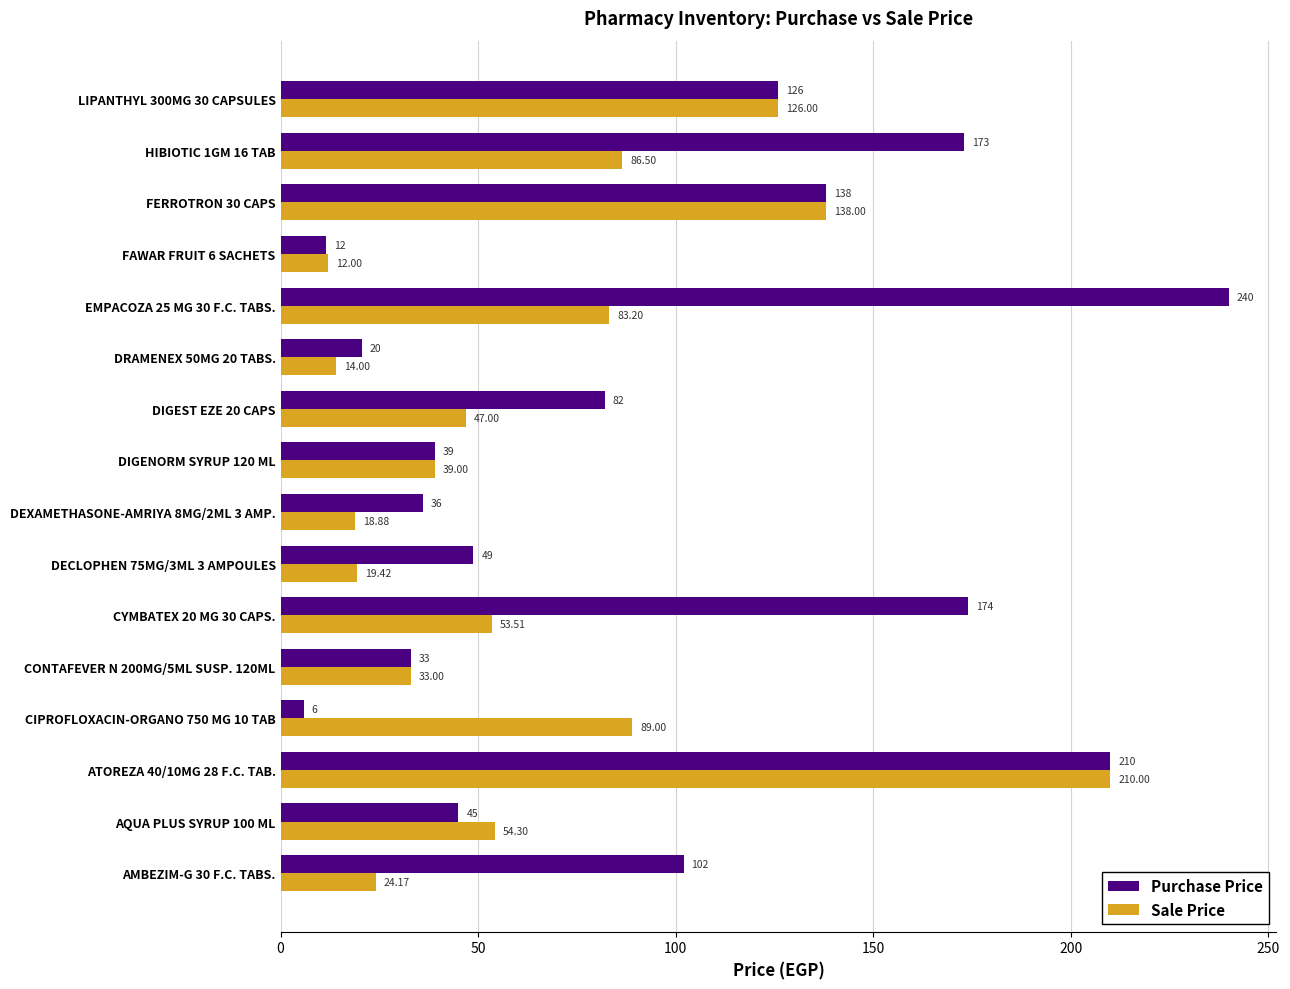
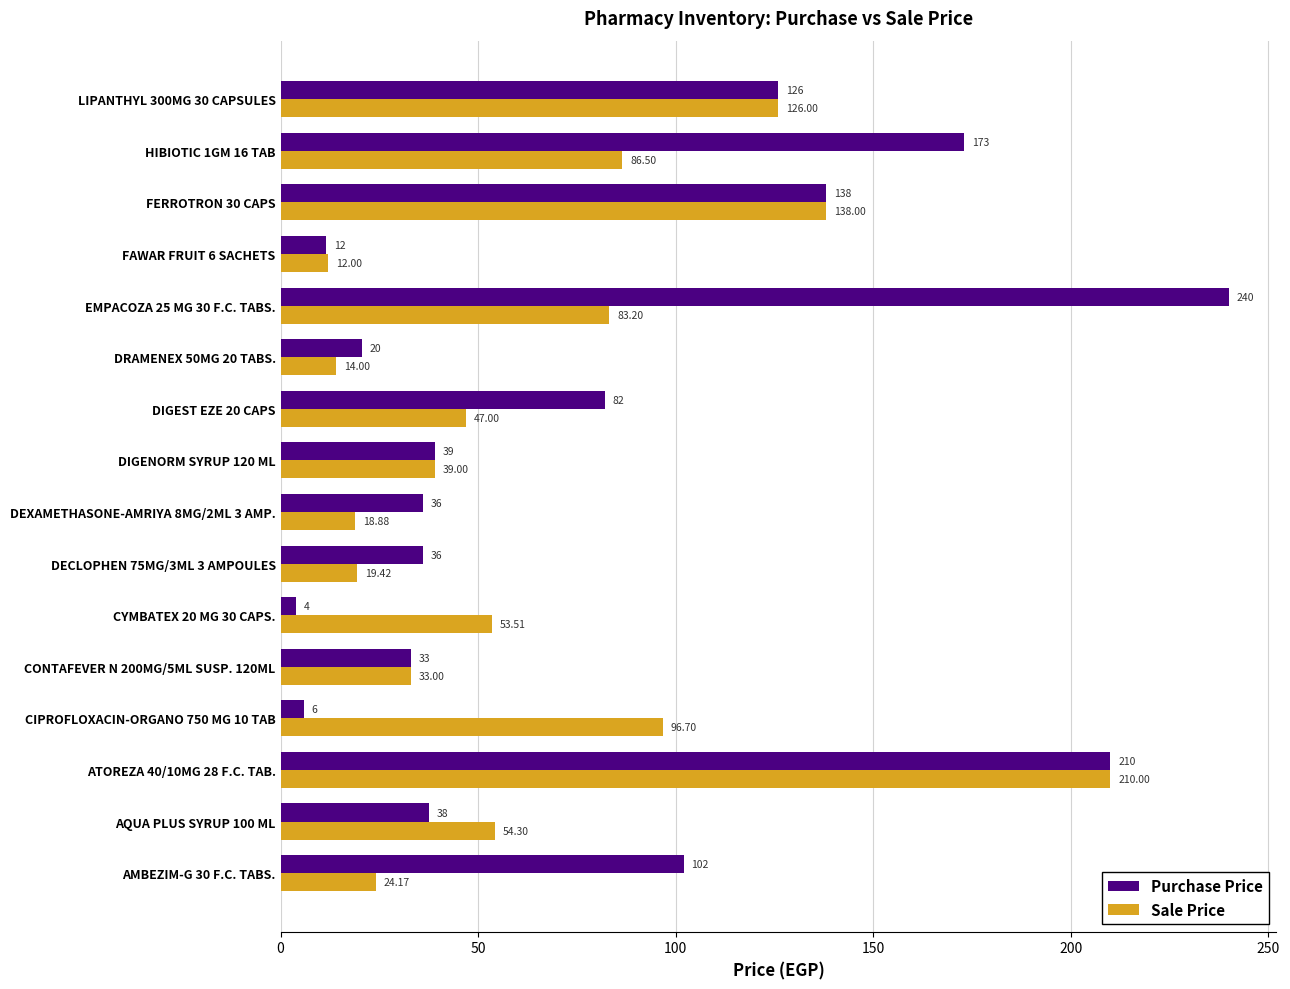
  {
    "Purchase Price": {
      "LIPANTHYL 300MG 30 CAPSULES": 126,
      "HIBIOTIC 1GM 16 TAB": 173,
      "FERROTRON 30 CAPS": 138,
      "FAWAR FRUIT 6 SACHETS": 12,
      "EMPACOZA 25 MG 30 F.C. TABS.": 240,
      "DRAMENEX 50MG 20 TABS.": 20,
      "DIGEST EZE 20 CAPS": 82,
      "DIGENORM SYRUP 120 ML": 39,
      "DEXAMETHASONE-AMRIYA 8MG/2ML 3 AMP.": 36,
-     "DECLOPHEN 75MG/3ML 3 AMPOULES": 49,
-     "CYMBATEX 20 MG 30 CAPS.": 174,
+     "DECLOPHEN 75MG/3ML 3 AMPOULES": 36,
+     "CYMBATEX 20 MG 30 CAPS.": 4,
      "CONTAFEVER N 200MG/5ML SUSP. 120ML": 33,
      "CIPROFLOXACIN-ORGANO 750 MG 10 TAB": 6,
      "ATOREZA 40/10MG 28 F.C. TAB.": 210,
-     "AQUA PLUS SYRUP 100 ML": 45,
+     "AQUA PLUS SYRUP 100 ML": 38,
      "AMBEZIM-G 30 F.C. TABS.": 102
    },
    "Sale Price": {
      "LIPANTHYL 300MG 30 CAPSULES": 126.00,
      "HIBIOTIC 1GM 16 TAB": 86.50,
      "FERROTRON 30 CAPS": 138.00,
      "FAWAR FRUIT 6 SACHETS": 12.00,
      "EMPACOZA 25 MG 30 F.C. TABS.": 83.20,
      "DRAMENEX 50MG 20 TABS.": 14.00,
      "DIGEST EZE 20 CAPS": 47.00,
      "DIGENORM SYRUP 120 ML": 39.00,
      "DEXAMETHASONE-AMRIYA 8MG/2ML 3 AMP.": 18.88,
      "DECLOPHEN 75MG/3ML 3 AMPOULES": 19.42,
      "CYMBATEX 20 MG 30 CAPS.": 53.51,
      "CONTAFEVER N 200MG/5ML SUSP. 120ML": 33.00,
-     "CIPROFLOXACIN-ORGANO 750 MG 10 TAB": 89.00,
+     "CIPROFLOXACIN-ORGANO 750 MG 10 TAB": 96.70,
      "ATOREZA 40/10MG 28 F.C. TAB.": 210.00,
      "AQUA PLUS SYRUP 100 ML": 54.30,
      "AMBEZIM-G 30 F.C. TABS.": 24.17
    }
  }
